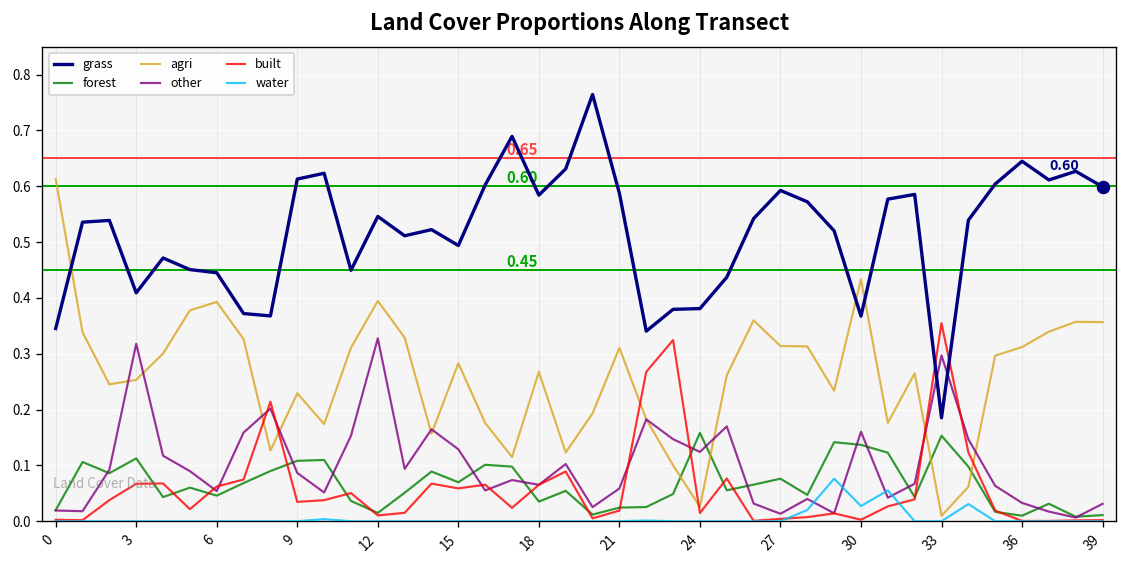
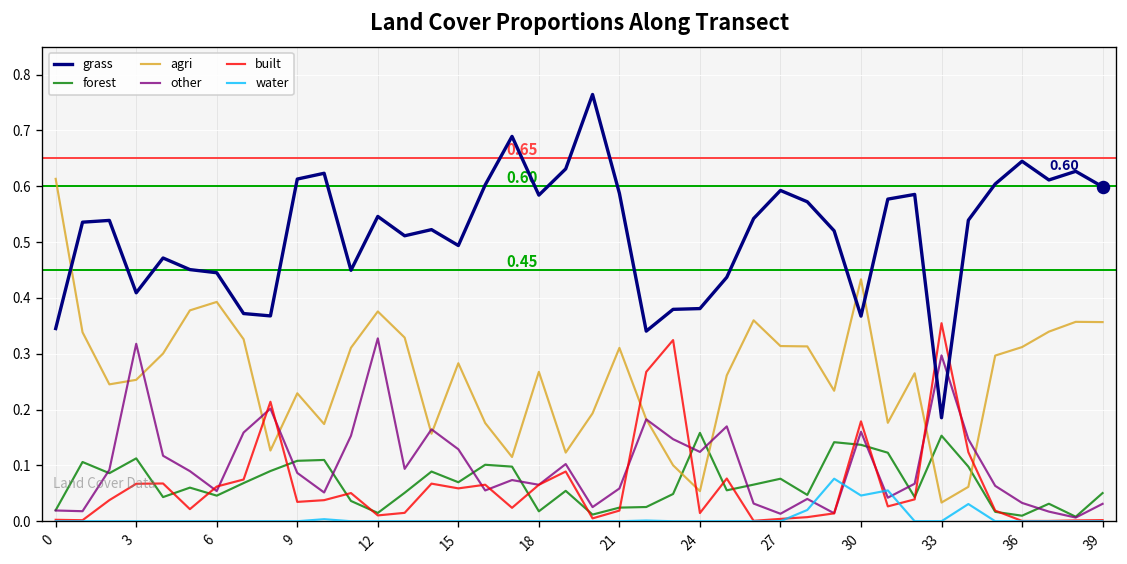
  {
    "forest": {
      "3": 0.11,
      "6": 0.05,
      "9": 0.11,
      "15": 0.07,
-     "18": 0.04,
+     "18": 0.02,
      "24": 0.16,
      "27": 0.08,
      "30": 0.14,
      "33": 0.15,
      "36": 0.01,
-     "39": 0.01
+     "39": 0.05
    },
    "agri": {
      "0": 0.61,
      "3": 0.25,
      "6": 0.39,
      "9": 0.23,
-     "12": 0.39,
+     "12": 0.38,
      "15": 0.28,
      "18": 0.27,
      "21": 0.31,
-     "24": 0.03,
+     "24": 0.05,
      "27": 0.31,
      "30": 0.43,
-     "33": 0.01,
+     "33": 0.03,
      "36": 0.31,
      "39": 0.36
    },
    "other": {
      "3": 0.32,
      "6": 0.05,
      "9": 0.09,
      "12": 0.33,
      "15": 0.13,
      "21": 0.06,
      "24": 0.12,
      "27": 0.01,
      "30": 0.16,
      "33": 0.30,
      "36": 0.03,
      "39": 0.03
    },
    "built": {
      "3": 0.07,
      "6": 0.06,
      "9": 0.03,
      "15": 0.06,
      "24": 0.01,
-     "30": 0.00,
+     "30": 0.18,
      "33": 0.35
    },
    "water": {
      "3": 0.00,
      "6": 0.00,
      "9": 0.00,
      "12": 0.00,
      "15": 0.00,
      "18": 0.00,
      "21": 0.00,
      "24": 0.00,
-     "30": 0.03,
+     "30": 0.05,
      "33": 0.00
    }
  }
